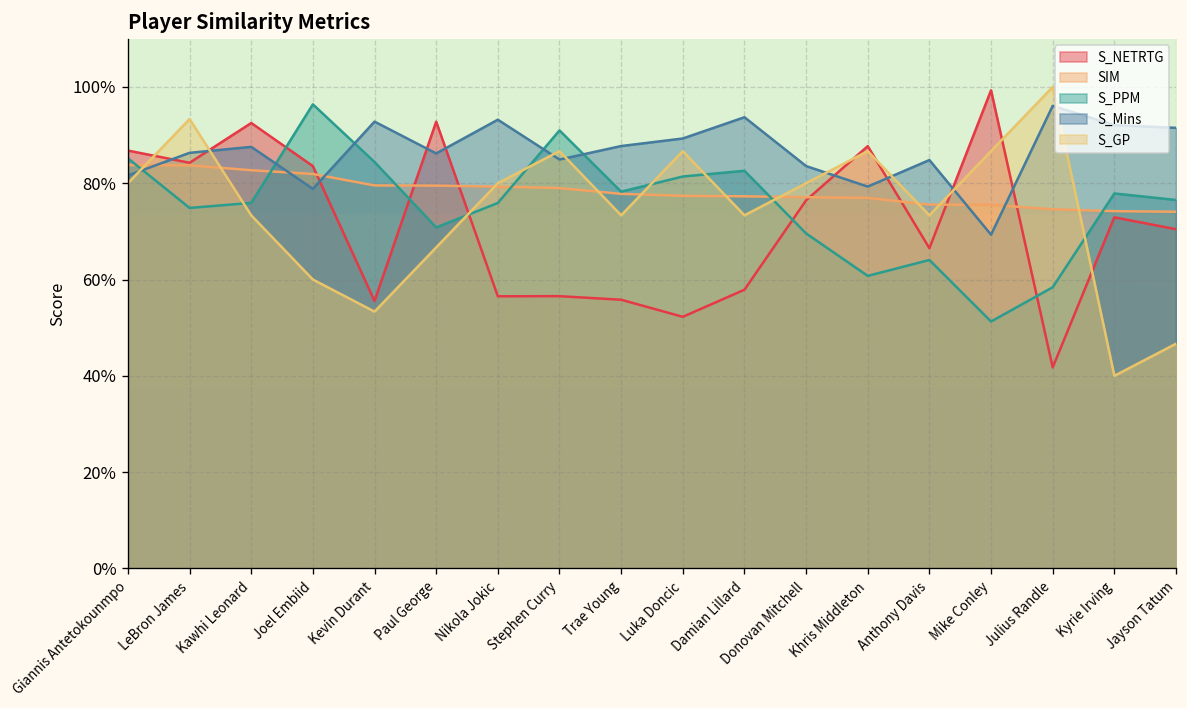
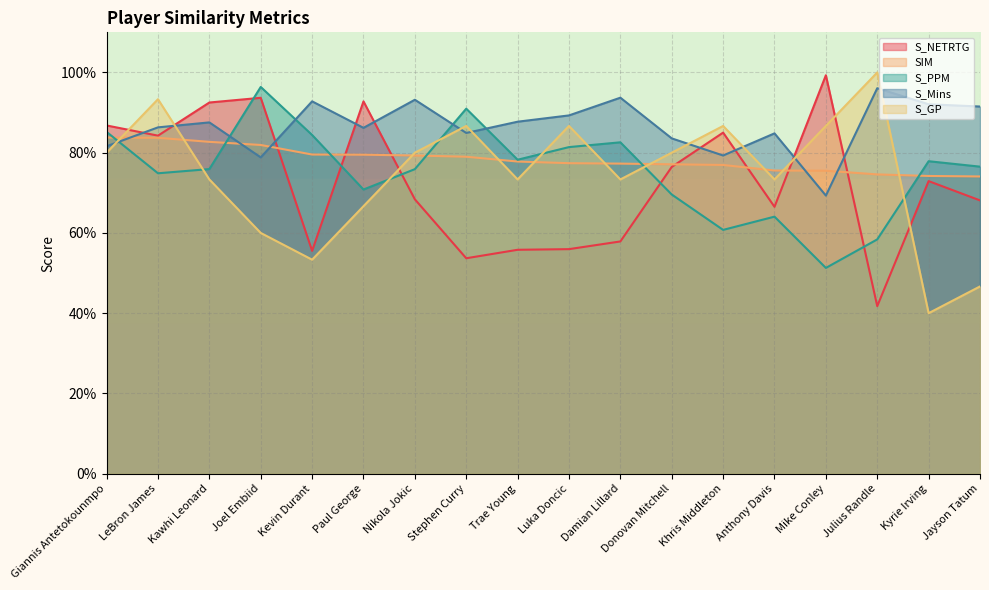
  {
    "S_NETRTG": {
      "Giannis Antetokounmpo": "87%",
      "Kawhi Leonard": "93%",
-     "Joel Embiid": "84%",
+     "Joel Embiid": "94%",
      "Kevin Durant": "56%",
      "Paul George": "93%",
-     "Nikola Jokic": "57%",
-     "Stephen Curry": "57%",
+     "Nikola Jokic": "68%",
+     "Stephen Curry": "54%",
      "Trae Young": "56%",
-     "Luka Doncic": "52%",
+     "Luka Doncic": "56%",
      "Damian Lillard": "58%",
      "Donovan Mitchell": "76%",
-     "Khris Middleton": "88%",
+     "Khris Middleton": "85%",
      "Anthony Davis": "67%",
      "Mike Conley": "99%",
      "Julius Randle": "42%",
      "Kyrie Irving": "73%",
-     "Jayson Tatum": "70%"
+     "Jayson Tatum": "68%"
    }
  }
